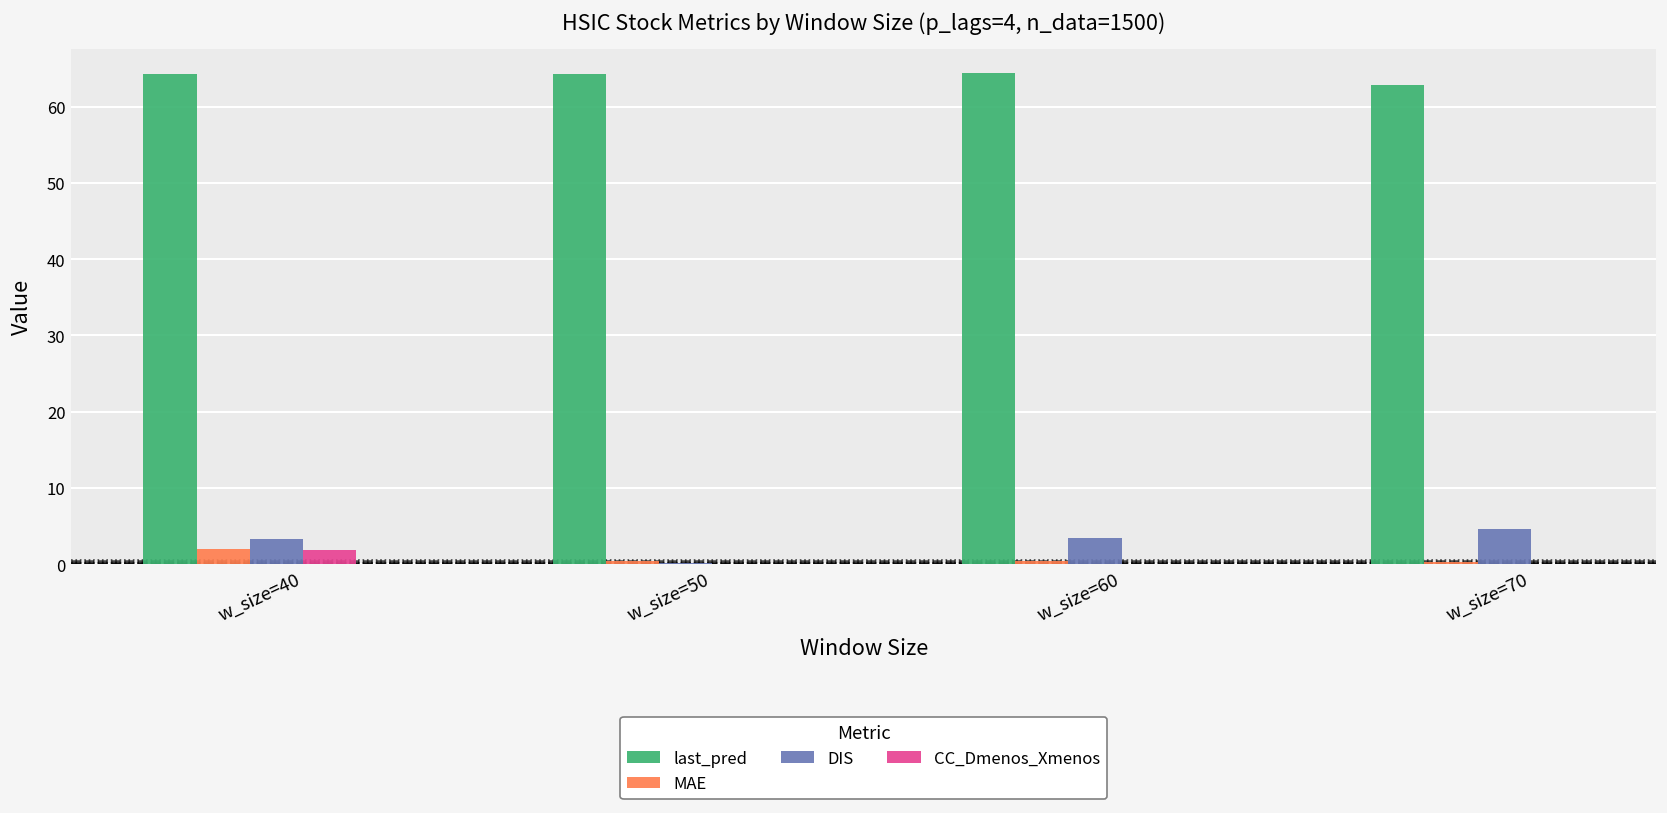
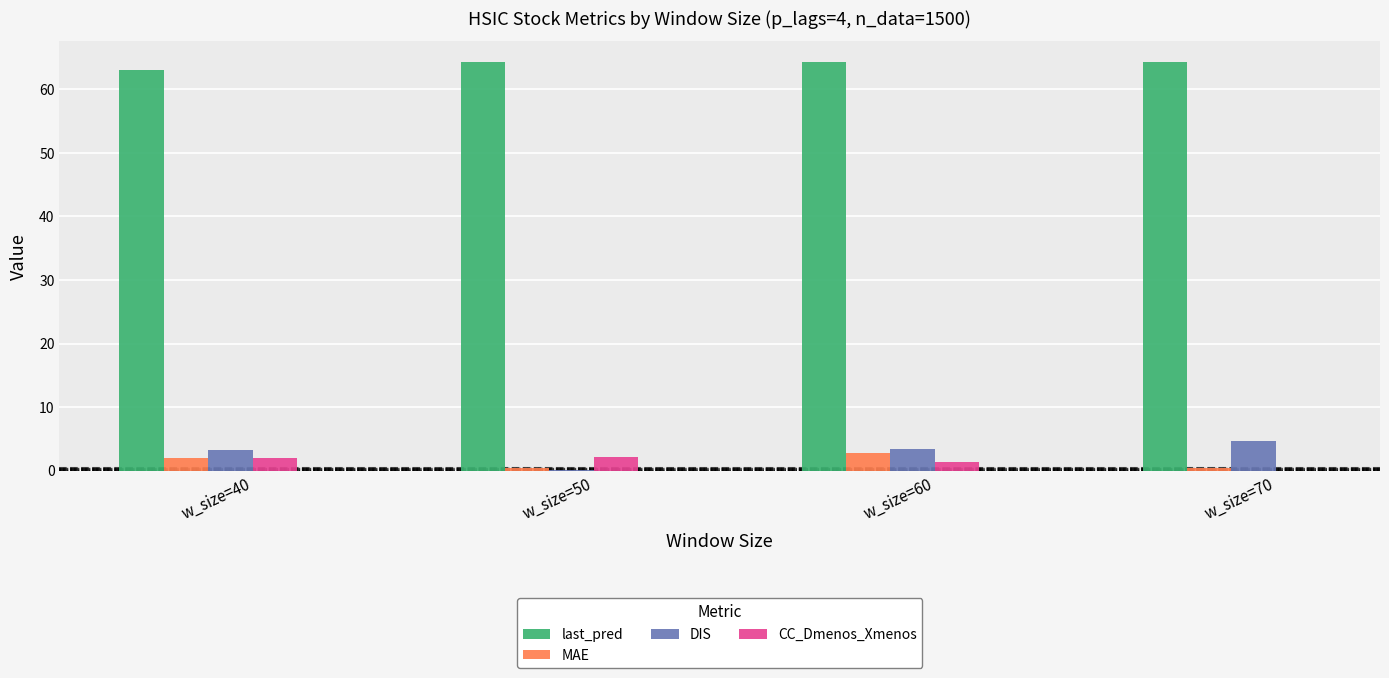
  {
    "last_pred": {
-     "w_size=40": 64,
+     "w_size=40": 63,
      "w_size=50": 64,
      "w_size=60": 64,
-     "w_size=70": 63
+     "w_size=70": 64
    },
    "MAE": {
      "w_size=40": 2,
      "w_size=50": 0,
-     "w_size=60": 0
+     "w_size=60": 3
    },
    "DIS": {
      "w_size=40": 3,
      "w_size=60": 3,
      "w_size=70": 5
    },
    "CC_Dmenos_Xmenos": {
      "w_size=40": 2,
-     "w_size=50": 0,
-     "w_size=60": 0
+     "w_size=50": 2,
+     "w_size=60": 1
    }
  }
